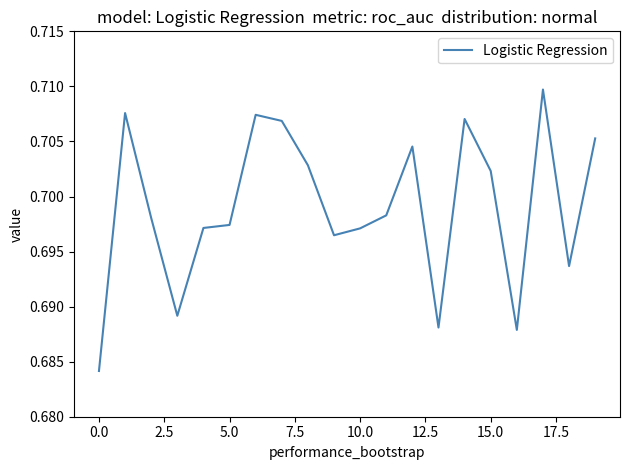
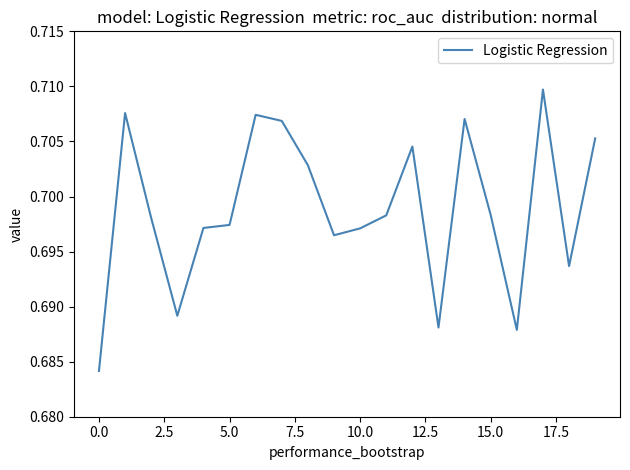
  {
    "0.0": 0.6842,
    "5.0": 0.6974,
    "10.0": 0.6971,
-   "15.0": 0.7023
+   "15.0": 0.6983
  }
